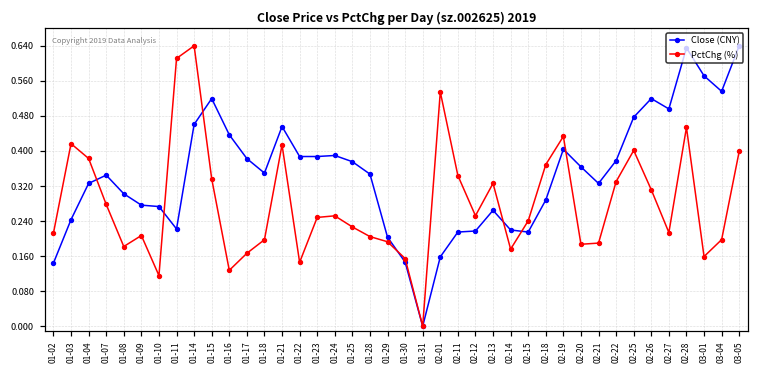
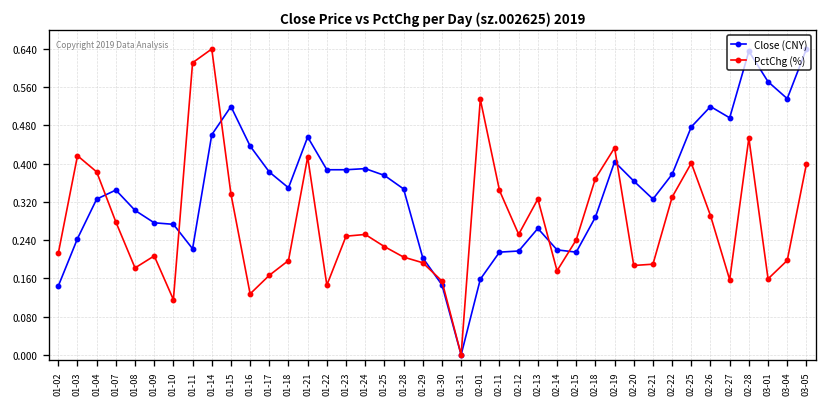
  {
    "Close (CNY)": {
      "01-02": 0.14,
      "01-03": 0.24,
      "01-04": 0.33,
      "01-07": 0.34,
      "01-08": 0.30,
      "01-09": 0.28,
      "01-10": 0.27,
      "01-11": 0.22,
      "01-14": 0.46,
      "01-15": 0.52,
      "01-16": 0.44,
      "01-17": 0.38,
      "01-18": 0.35,
      "01-21": 0.46,
      "01-22": 0.39,
      "01-23": 0.39,
      "01-24": 0.39,
      "01-25": 0.38,
      "01-28": 0.35,
      "01-29": 0.20,
      "01-30": 0.15,
      "02-01": 0.16,
      "02-11": 0.21,
      "02-12": 0.22,
      "02-13": 0.26,
      "02-14": 0.22,
      "02-15": 0.21,
      "02-18": 0.29,
      "02-19": 0.40,
      "02-20": 0.36,
      "02-21": 0.33,
      "02-22": 0.38,
      "02-25": 0.48,
      "02-26": 0.52,
      "02-27": 0.50,
      "03-01": 0.57,
      "03-04": 0.54
    },
    "PctChg (%)": {
      "01-02": 0.21,
      "01-03": 0.42,
      "01-04": 0.38,
      "01-07": 0.28,
      "01-08": 0.18,
      "01-09": 0.21,
      "01-10": 0.12,
      "01-14": 0.64,
      "01-15": 0.34,
      "01-16": 0.13,
      "01-17": 0.17,
      "01-18": 0.20,
      "01-21": 0.41,
      "01-22": 0.15,
      "01-23": 0.25,
      "01-24": 0.25,
      "01-25": 0.23,
      "01-28": 0.20,
      "01-29": 0.19,
      "01-30": 0.15,
      "02-01": 0.53,
      "02-11": 0.34,
      "02-12": 0.25,
      "02-13": 0.33,
      "02-14": 0.18,
      "02-15": 0.24,
      "02-18": 0.37,
      "02-19": 0.43,
      "02-20": 0.19,
      "02-21": 0.19,
      "02-22": 0.33,
      "02-25": 0.40,
-     "02-26": 0.31,
-     "02-27": 0.21,
+     "02-26": 0.29,
+     "02-27": 0.16,
      "02-28": 0.45,
      "03-01": 0.16,
      "03-04": 0.20,
      "03-05": 0.40
    }
  }
